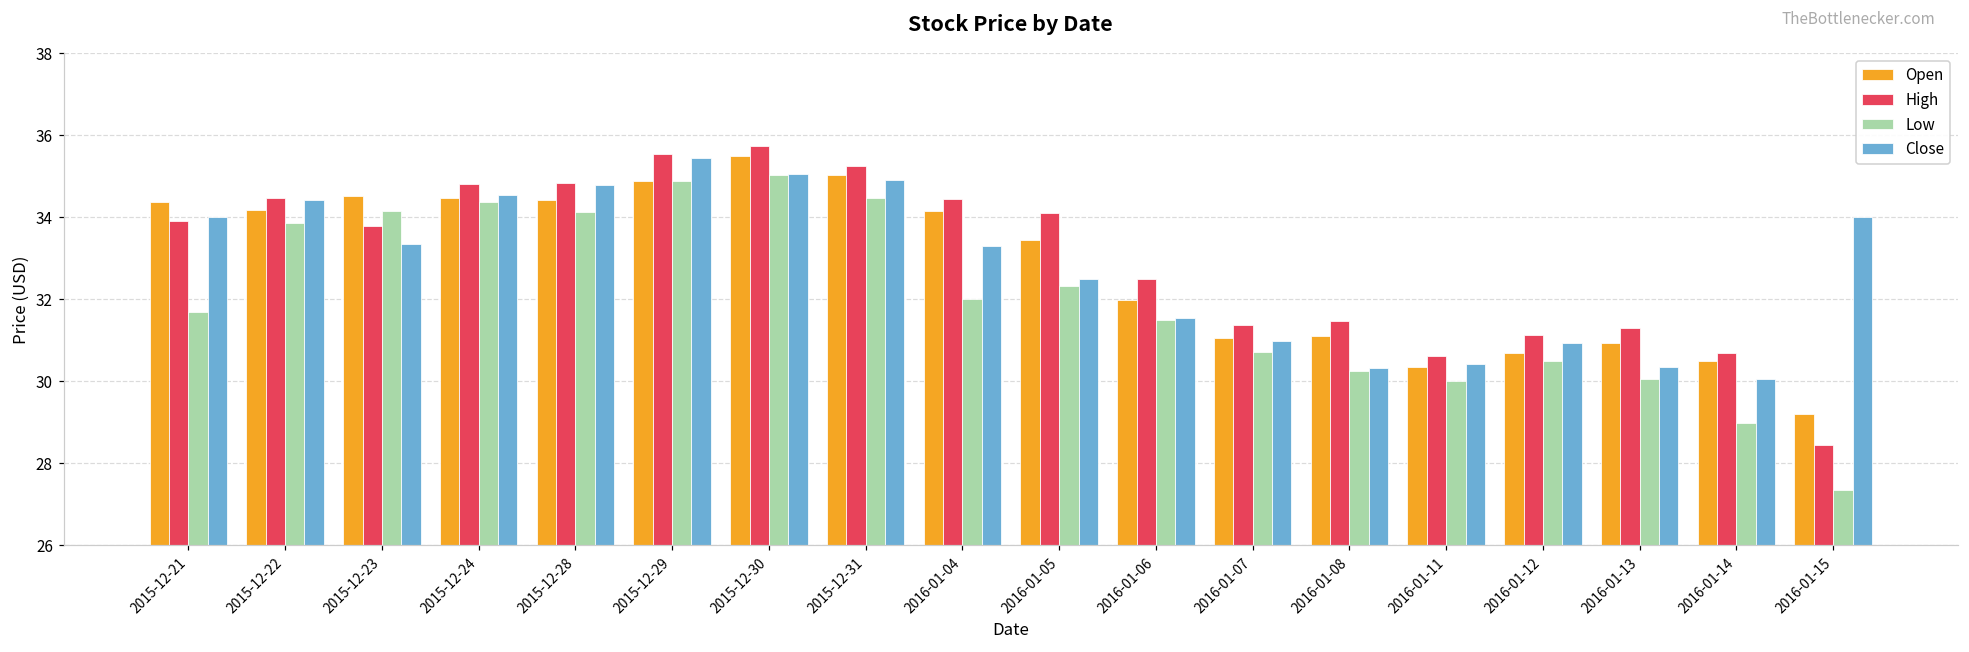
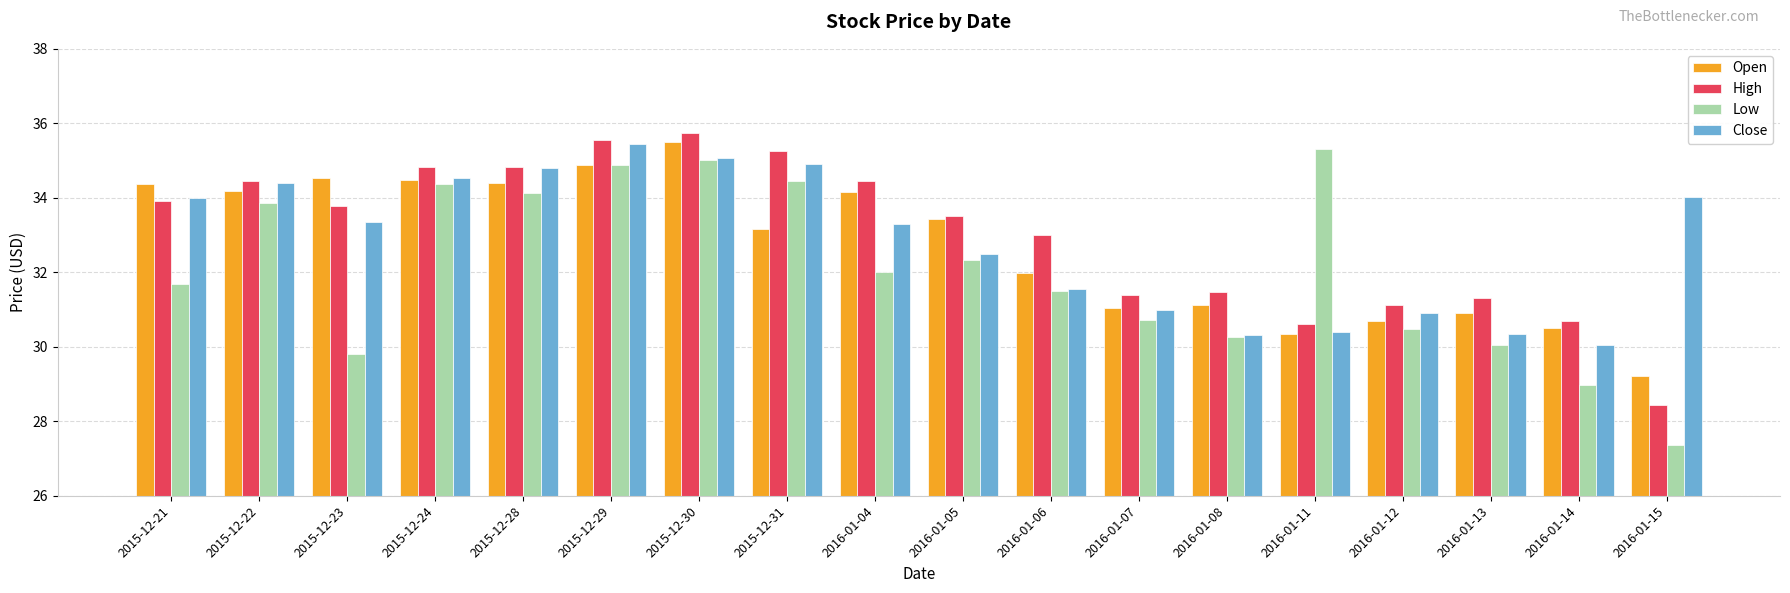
  {
    "Open": {
      "2015-12-21": 34.4,
      "2015-12-22": 34.2,
      "2015-12-23": 34.5,
      "2015-12-24": 34.5,
      "2015-12-28": 34.4,
      "2015-12-29": 34.9,
      "2015-12-30": 35.5,
-     "2015-12-31": 35.0,
+     "2015-12-31": 33.1,
      "2016-01-04": 34.2,
      "2016-01-05": 33.4,
      "2016-01-06": 32.0,
      "2016-01-07": 31.0,
      "2016-01-08": 31.1,
      "2016-01-11": 30.4,
      "2016-01-12": 30.7,
      "2016-01-13": 30.9,
      "2016-01-14": 30.5,
      "2016-01-15": 29.2
    },
    "High": {
      "2015-12-21": 33.9,
      "2015-12-22": 34.5,
      "2015-12-23": 33.8,
      "2015-12-24": 34.8,
      "2015-12-28": 34.8,
      "2015-12-29": 35.5,
      "2015-12-30": 35.7,
      "2015-12-31": 35.3,
      "2016-01-04": 34.5,
-     "2016-01-05": 34.1,
-     "2016-01-06": 32.5,
+     "2016-01-05": 33.5,
+     "2016-01-06": 33.0,
      "2016-01-07": 31.4,
      "2016-01-08": 31.5,
      "2016-01-11": 30.6,
      "2016-01-12": 31.1,
      "2016-01-13": 31.3,
      "2016-01-14": 30.7,
      "2016-01-15": 28.4
    },
    "Low": {
      "2015-12-21": 31.7,
      "2015-12-22": 33.9,
-     "2015-12-23": 34.2,
+     "2015-12-23": 29.8,
      "2015-12-24": 34.4,
      "2015-12-28": 34.1,
      "2015-12-29": 34.9,
      "2015-12-30": 35.0,
      "2015-12-31": 34.5,
      "2016-01-04": 32.0,
      "2016-01-05": 32.3,
      "2016-01-06": 31.5,
      "2016-01-07": 30.7,
      "2016-01-08": 30.3,
-     "2016-01-11": 30.0,
+     "2016-01-11": 35.3,
      "2016-01-12": 30.5,
      "2016-01-13": 30.0,
      "2016-01-14": 29.0,
      "2016-01-15": 27.4
    },
    "Close": {
      "2015-12-21": 34.0,
      "2015-12-22": 34.4,
      "2015-12-23": 33.4,
      "2015-12-24": 34.5,
      "2015-12-28": 34.8,
      "2015-12-29": 35.5,
      "2015-12-30": 35.1,
      "2015-12-31": 34.9,
      "2016-01-04": 33.3,
      "2016-01-05": 32.5,
      "2016-01-06": 31.5,
      "2016-01-07": 31.0,
      "2016-01-08": 30.3,
      "2016-01-11": 30.4,
      "2016-01-12": 30.9,
      "2016-01-13": 30.4,
      "2016-01-14": 30.0,
      "2016-01-15": 34.0
    }
  }
